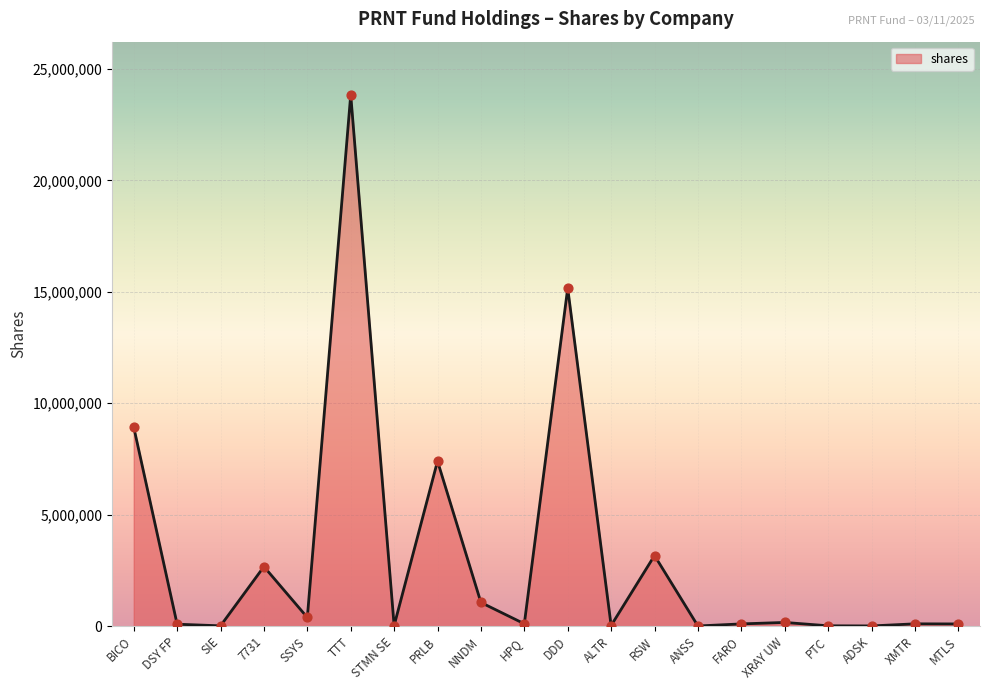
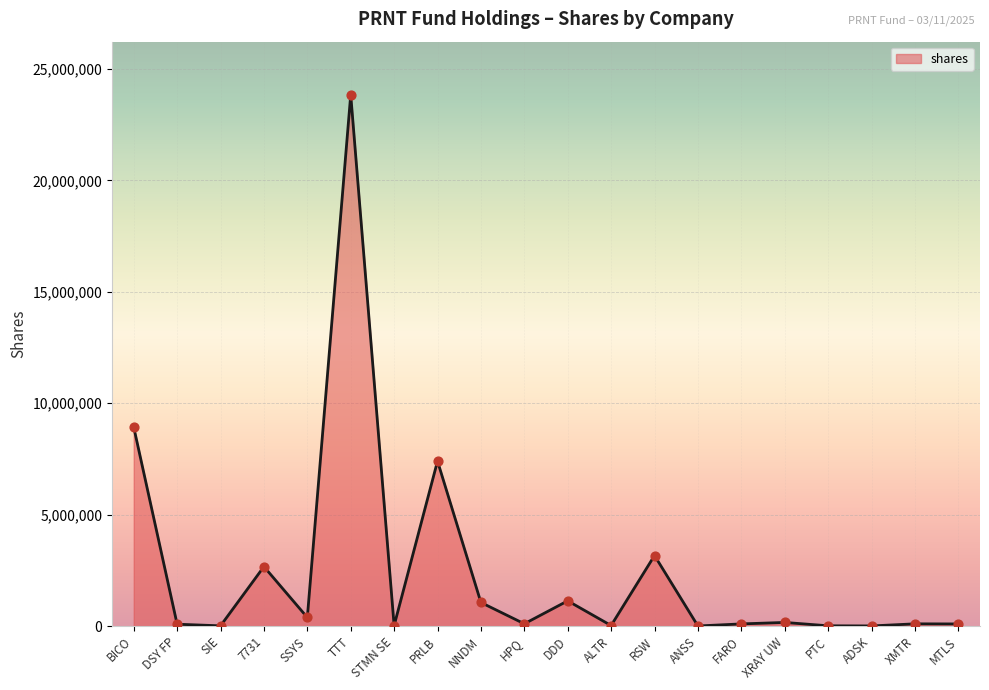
  {
    "BICO": "8,900,000",
    "DSY FP": "100,000",
    "SIE": "0",
    "7731": "2,700,000",
    "SSYS": "400,000",
    "TTT": "23,800,000",
    "STMN SE": "0",
    "PRLB": "7,400,000",
    "NNDM": "1,100,000",
    "HPQ": "100,000",
-   "DDD": "15,200,000",
+   "DDD": "1,100,000",
    "ALTR": "0",
    "RSW": "3,200,000",
    "ANSS": "0",
    "FARO": "100,000",
    "XRAY UW": "200,000",
    "PTC": "0",
    "ADSK": "0",
    "XMTR": "100,000",
    "MTLS": "100,000"
  }
